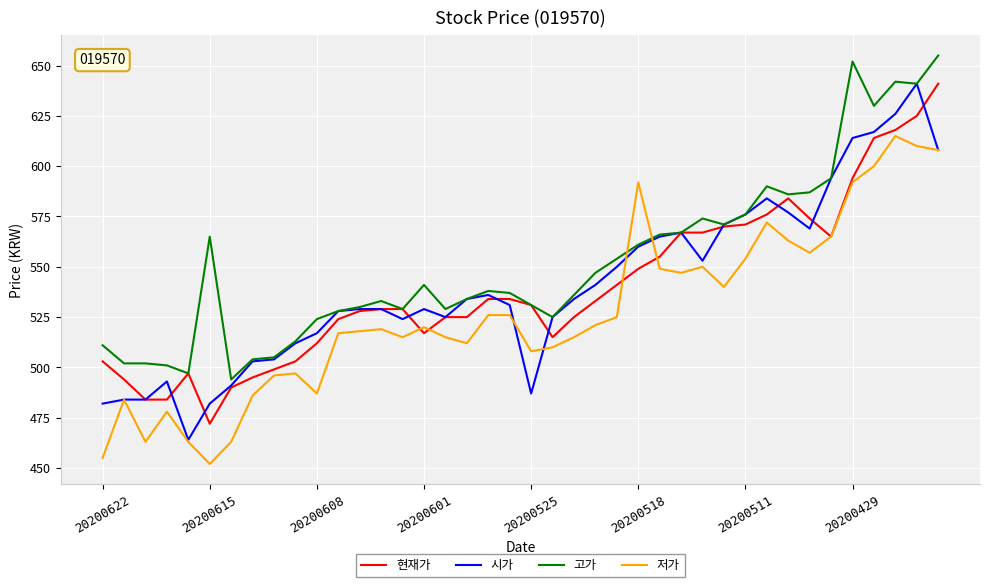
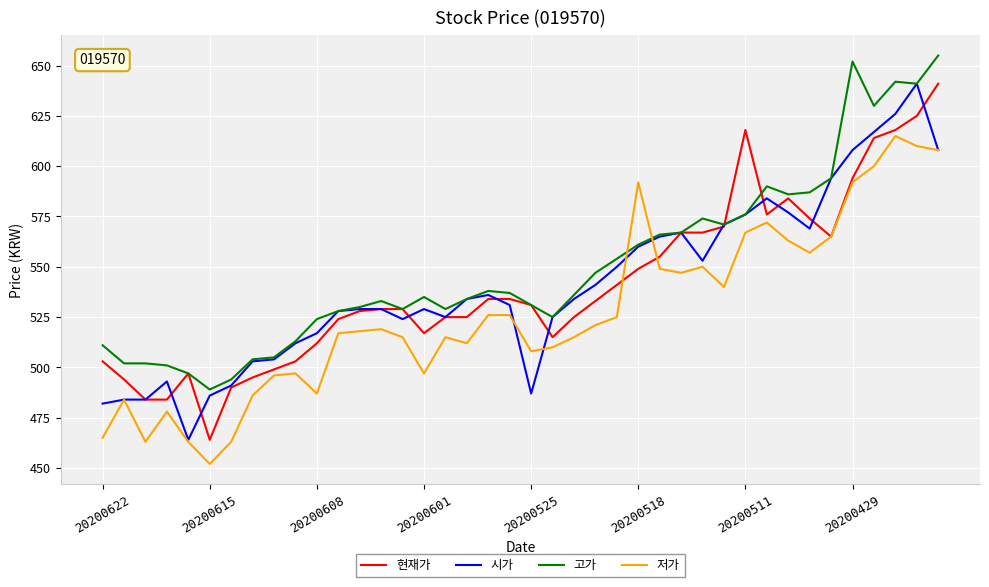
  {
    "현재가": {
      "20200622": 503,
-     "20200615": 472,
+     "20200615": 464,
      "20200608": 512,
      "20200601": 517,
      "20200518": 549,
-     "20200511": 571,
+     "20200511": 618,
      "20200429": 594
    },
    "시가": {
      "20200622": 482,
-     "20200615": 482,
+     "20200615": 486,
      "20200608": 517,
      "20200601": 529,
      "20200525": 487,
-     "20200429": 614
+     "20200429": 608
    },
    "고가": {
      "20200622": 511,
-     "20200615": 565,
+     "20200615": 489,
      "20200608": 524,
-     "20200601": 541,
+     "20200601": 535,
      "20200429": 652
    },
    "저가": {
-     "20200622": 455,
+     "20200622": 465,
      "20200615": 452,
      "20200608": 487,
-     "20200601": 520,
+     "20200601": 497,
      "20200525": 508,
      "20200518": 592,
-     "20200511": 554,
+     "20200511": 567,
      "20200429": 592
    }
  }
